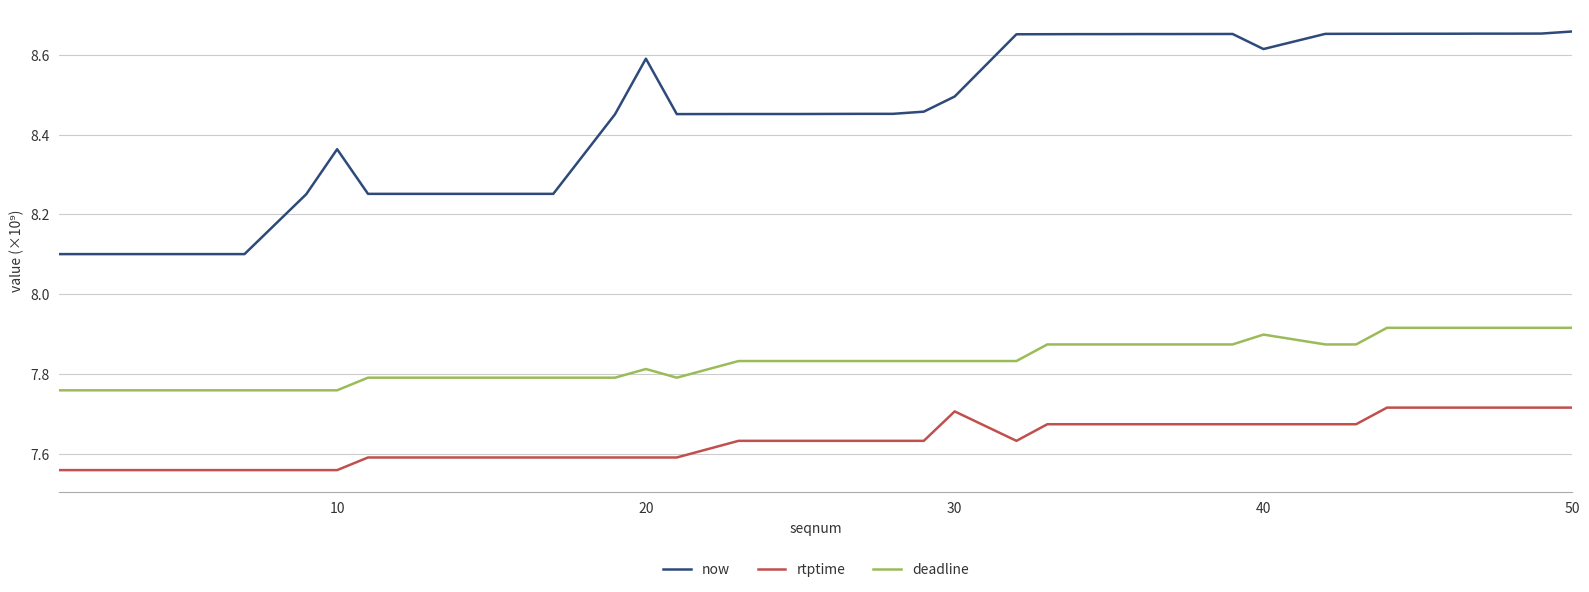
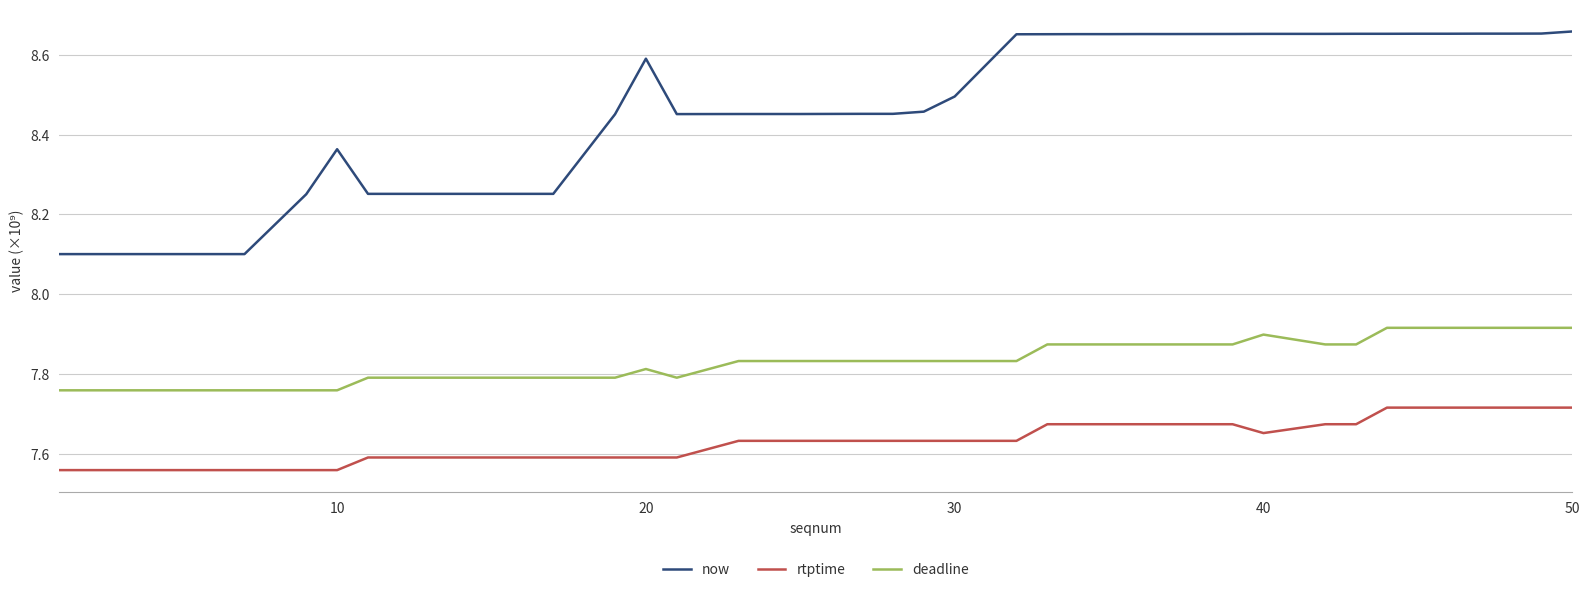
  {
    "now": {
      "10": 8.36,
      "20": 8.59,
      "30": 8.50,
-     "40": 8.61,
+     "40": 8.65,
      "50": 8.66
    },
    "rtptime": {
      "10": 7.56,
      "20": 7.59,
-     "30": 7.71,
-     "40": 7.67,
+     "30": 7.63,
+     "40": 7.65,
      "50": 7.72
    },
    "deadline": {
      "10": 7.76,
      "20": 7.81,
      "30": 7.83,
      "40": 7.90,
      "50": 7.92
    }
  }
